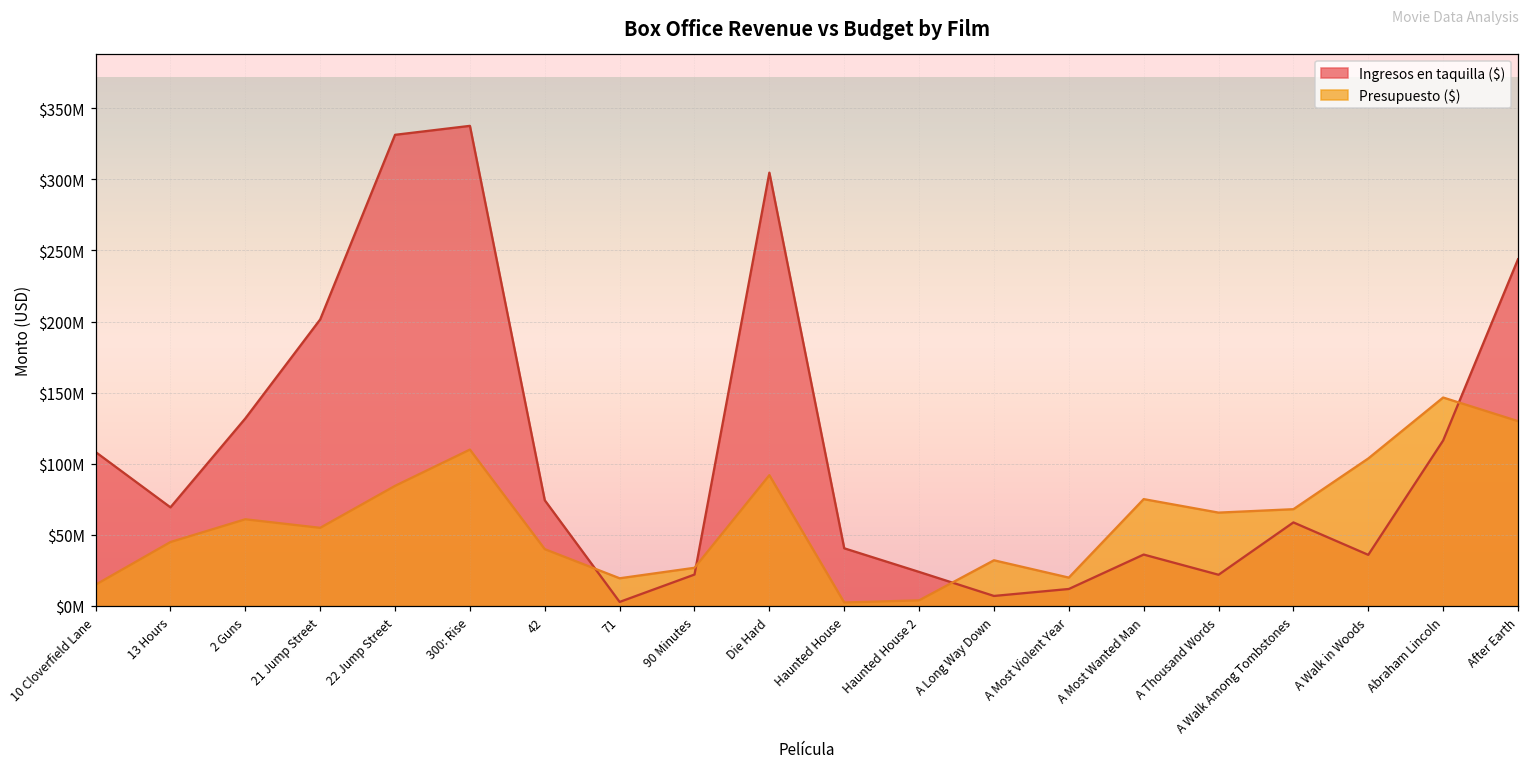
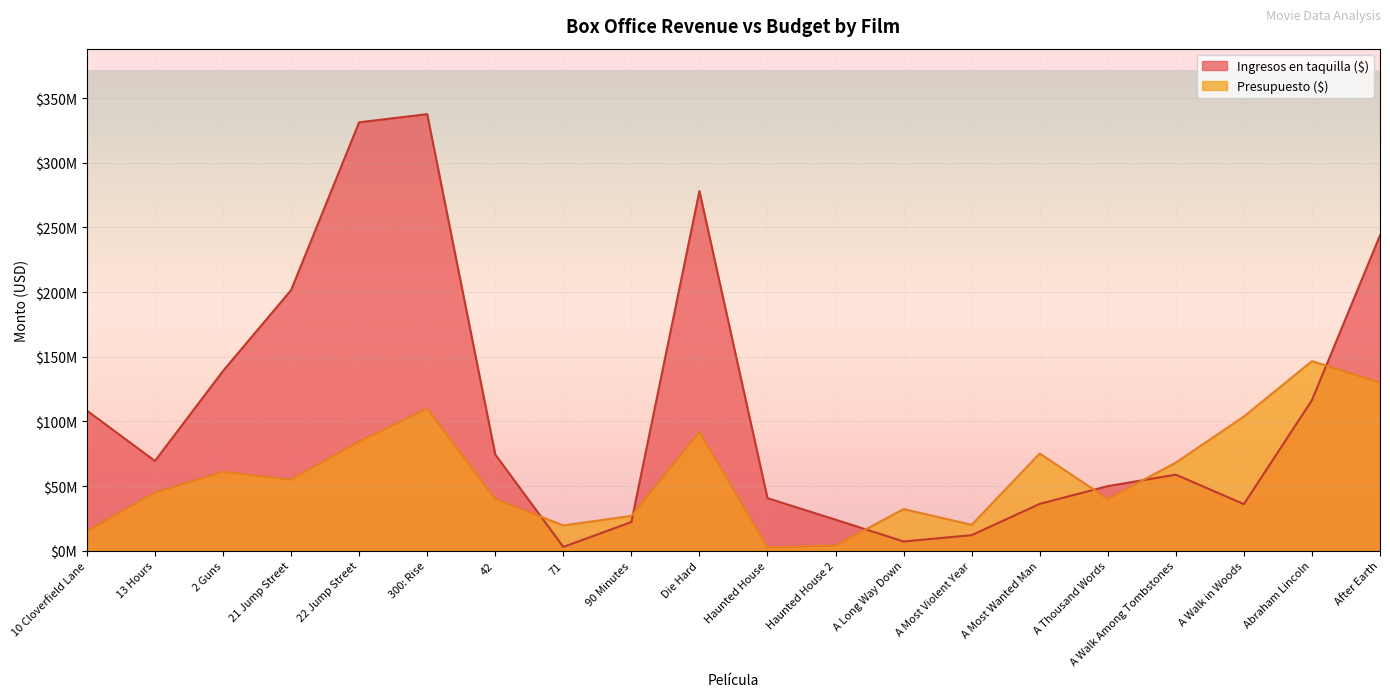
  {
    "Ingresos en taquilla ($)": {
      "10 Cloverfield Lane": "$108000000",
      "13 Hours": "$69000000",
-     "2 Guns": "$132000000",
+     "2 Guns": "$139000000",
      "21 Jump Street": "$202000000",
      "22 Jump Street": "$331000000",
      "300: Rise": "$338000000",
      "42": "$74000000",
      "71": "$3000000",
      "90 Minutes": "$22000000",
-     "Die Hard": "$305000000",
+     "Die Hard": "$278000000",
      "Haunted House": "$41000000",
      "Haunted House 2": "$24000000",
      "A Long Way Down": "$7000000",
      "A Most Violent Year": "$12000000",
      "A Most Wanted Man": "$36000000",
-     "A Thousand Words": "$22000000",
+     "A Thousand Words": "$50000000",
      "A Walk Among Tombstones": "$59000000",
      "A Walk in Woods": "$36000000",
      "Abraham Lincoln": "$116000000",
      "After Earth": "$244000000"
    },
    "Presupuesto ($)": {
      "10 Cloverfield Lane": "$15000000",
      "13 Hours": "$45000000",
      "2 Guns": "$61000000",
      "21 Jump Street": "$55000000",
      "22 Jump Street": "$85000000",
      "300: Rise": "$110000000",
      "42": "$40000000",
      "71": "$20000000",
      "90 Minutes": "$27000000",
      "Die Hard": "$92000000",
      "Haunted House": "$3000000",
      "Haunted House 2": "$4000000",
      "A Long Way Down": "$32000000",
      "A Most Violent Year": "$20000000",
      "A Most Wanted Man": "$75000000",
-     "A Thousand Words": "$66000000",
+     "A Thousand Words": "$40000000",
      "A Walk Among Tombstones": "$68000000",
      "A Walk in Woods": "$104000000",
      "Abraham Lincoln": "$147000000",
      "After Earth": "$130000000"
    }
  }
